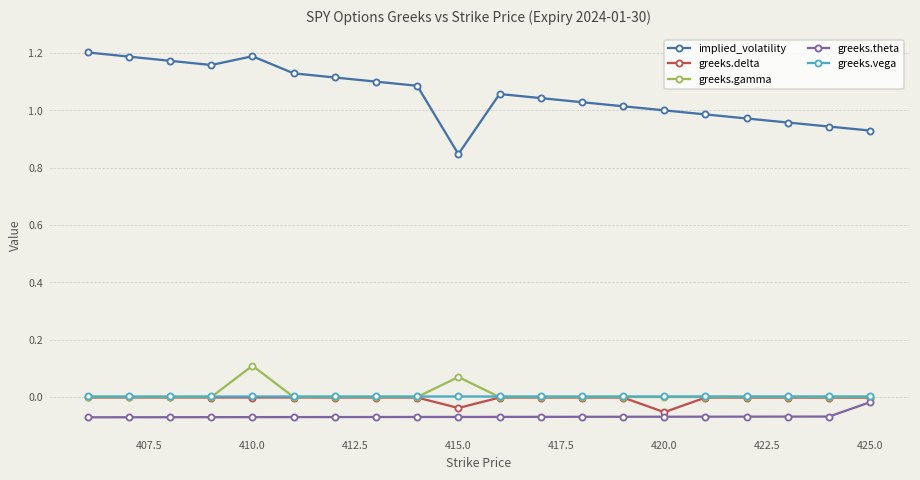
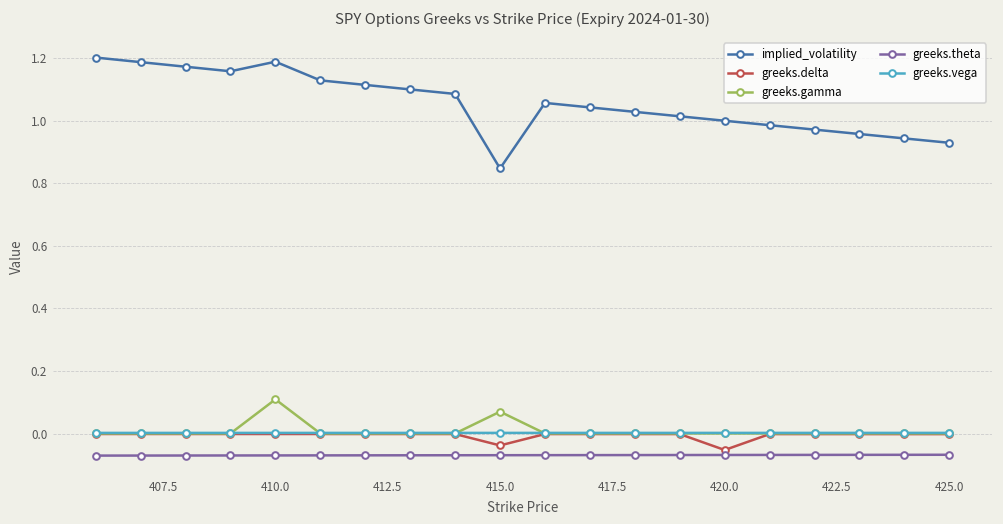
  {
    "implied_volatility": {
      "410.0": 1.19,
      "415.0": 0.85,
      "420.0": 1.00,
      "425.0": 0.93
    },
    "greeks.delta": {
      "415.0": -0.04,
      "420.0": -0.05
    },
    "greeks.gamma": {
      "410.0": 0.11,
      "415.0": 0.07
    },
    "greeks.theta": {
      "410.0": -0.07,
      "415.0": -0.07,
      "420.0": -0.07,
-     "425.0": -0.02
+     "425.0": -0.07
    },
    "greeks.vega": {
      "415.0": 0.00
    }
  }
